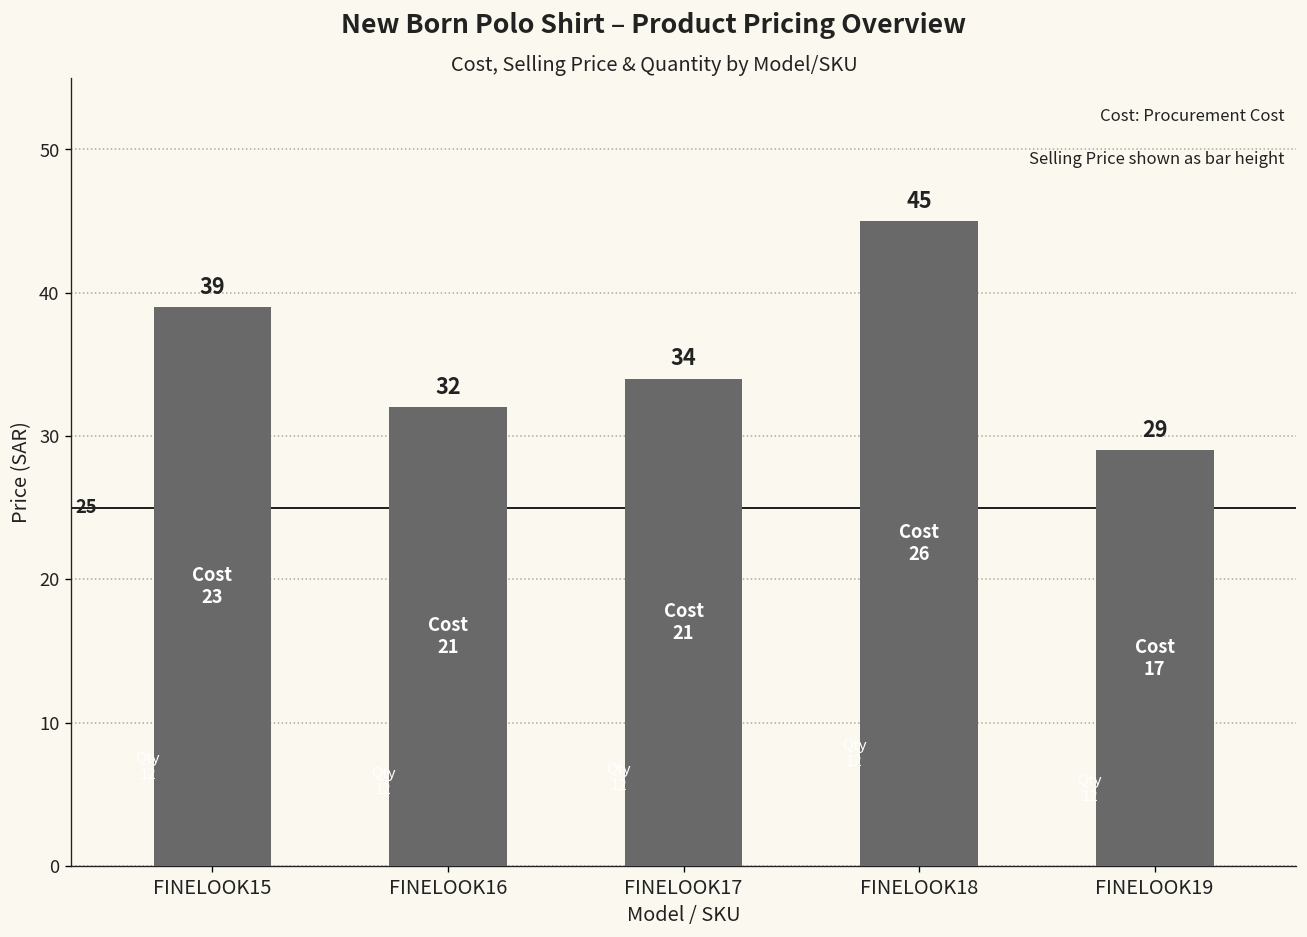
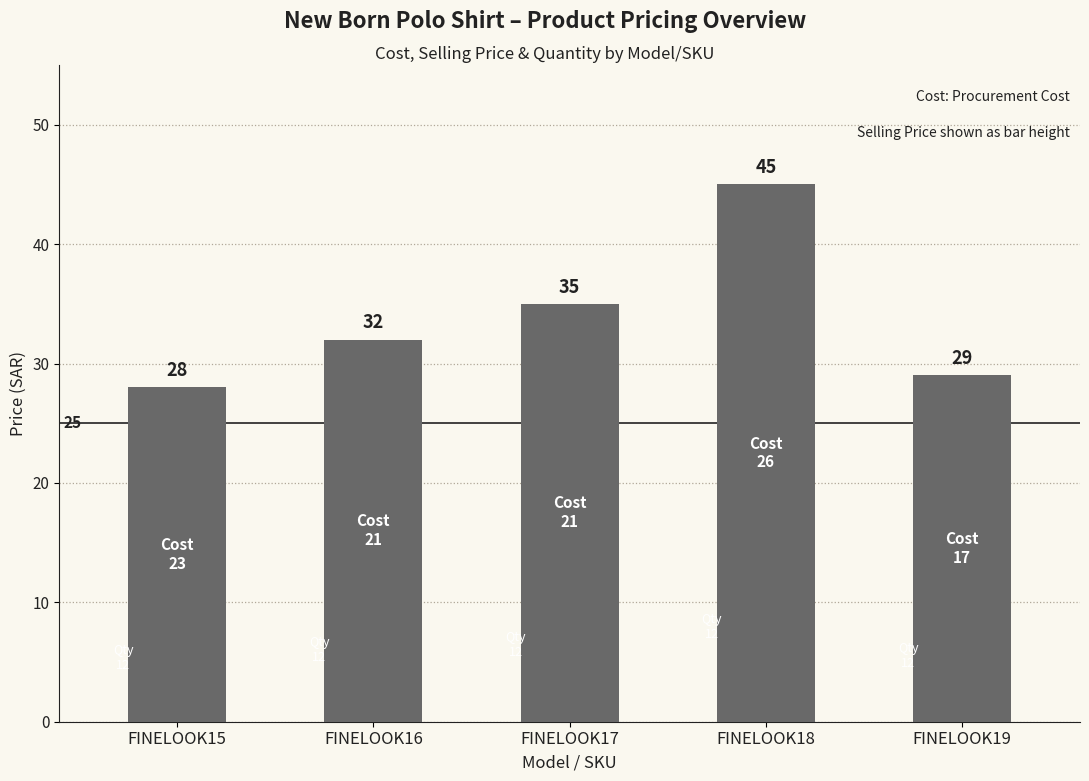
  {
-   "FINELOOK15": 39,
+   "FINELOOK15": 28,
    "FINELOOK16": 32,
-   "FINELOOK17": 34,
+   "FINELOOK17": 35,
    "FINELOOK18": 45,
    "FINELOOK19": 29
  }
